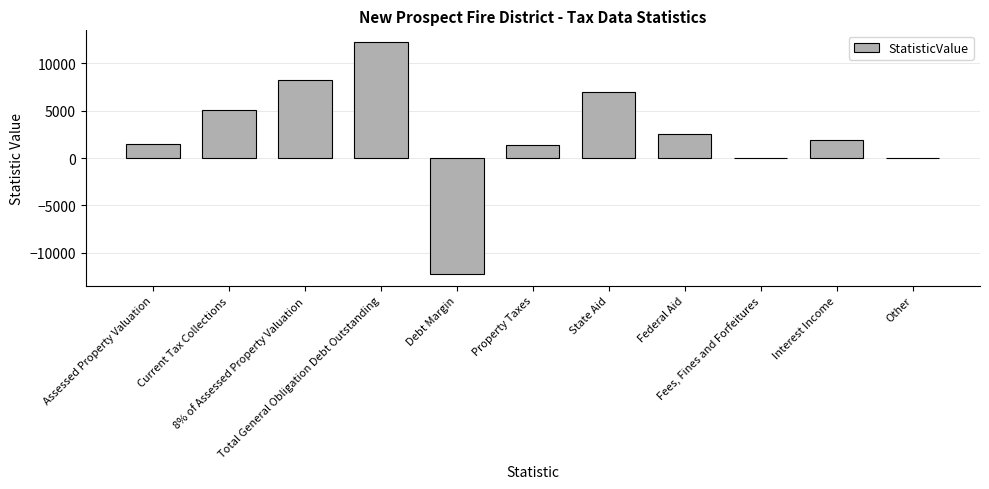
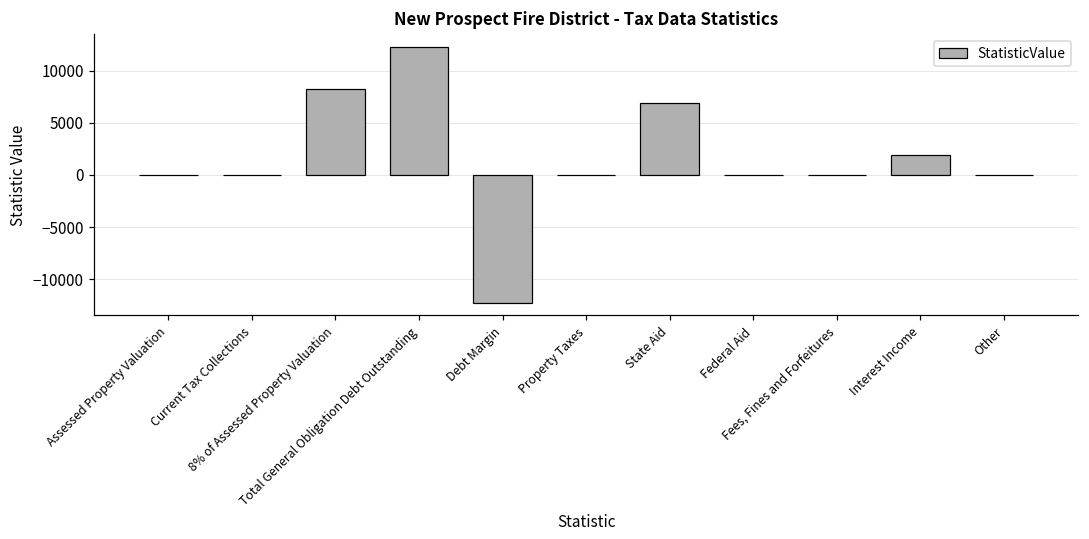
  {
-   "Assessed Property Valuation": 1000,
-   "Current Tax Collections": 5000,
+   "Assessed Property Valuation": 0,
+   "Current Tax Collections": 0,
    "8% of Assessed Property Valuation": 8000,
    "Total General Obligation Debt Outstanding": 12000,
    "Debt Margin": -12000,
-   "Property Taxes": 1000,
+   "Property Taxes": 0,
    "State Aid": 7000,
-   "Federal Aid": 3000,
+   "Federal Aid": 0,
    "Fees, Fines and Forfeitures": 0,
    "Interest Income": 2000,
    "Other": 0
  }
